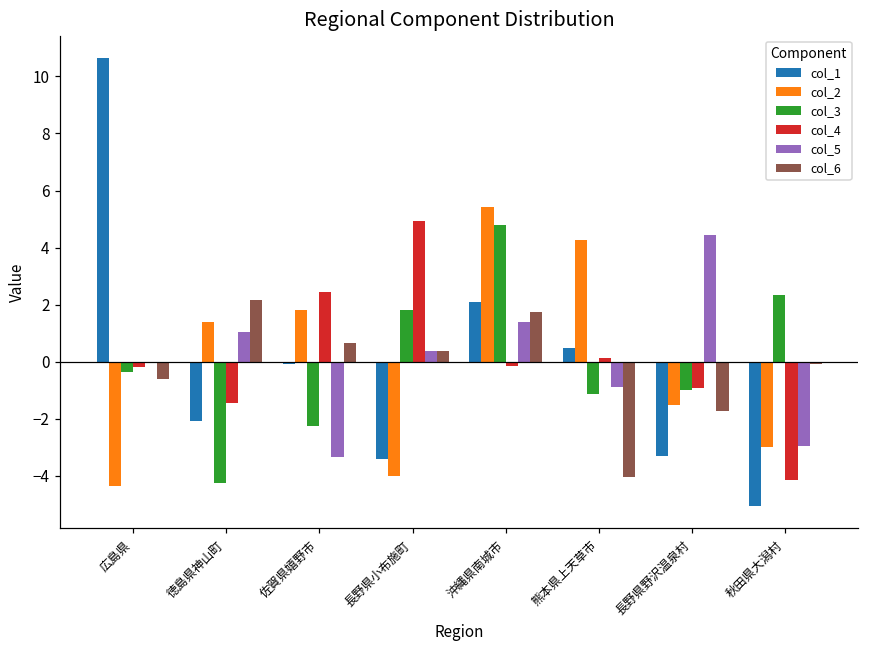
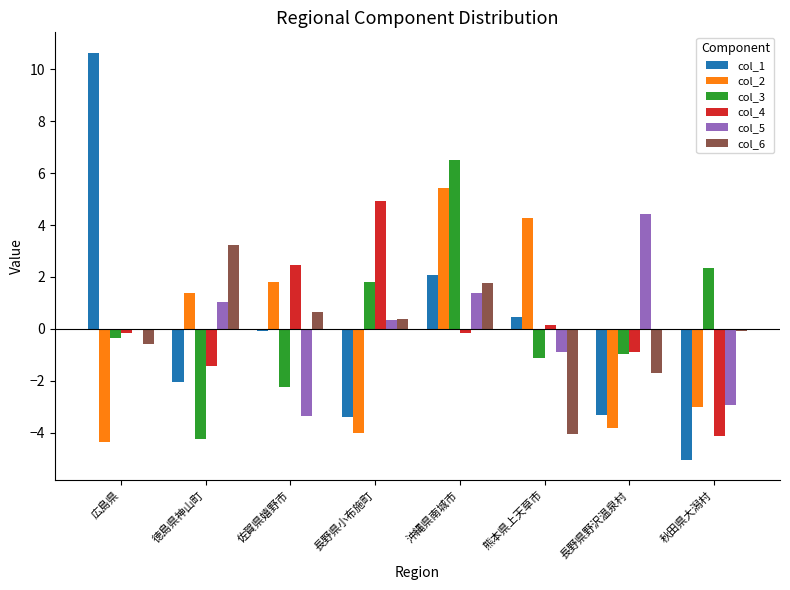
  {
    "col_1": {
      "広島県": 10.6,
      "徳島県神山町": -2.1,
      "長野県小布施町": -3.4,
      "沖縄県南城市": 2.1,
      "熊本県上天草市": 0.5,
      "長野県野沢温泉村": -3.3,
      "秋田県大潟村": -5.1
    },
    "col_2": {
      "広島県": -4.4,
      "徳島県神山町": 1.4,
      "佐賀県嬉野市": 1.8,
      "長野県小布施町": -4.0,
      "沖縄県南城市": 5.4,
      "熊本県上天草市": 4.3,
-     "長野県野沢温泉村": -1.5,
+     "長野県野沢温泉村": -3.8,
      "秋田県大潟村": -3.0
    },
    "col_3": {
      "広島県": -0.4,
      "徳島県神山町": -4.2,
      "佐賀県嬉野市": -2.2,
      "長野県小布施町": 1.8,
-     "沖縄県南城市": 4.8,
+     "沖縄県南城市": 6.5,
      "熊本県上天草市": -1.1,
      "長野県野沢温泉村": -1.0,
      "秋田県大潟村": 2.4
    },
    "col_4": {
      "広島県": -0.2,
      "徳島県神山町": -1.4,
      "佐賀県嬉野市": 2.4,
      "長野県小布施町": 4.9,
      "沖縄県南城市": -0.2,
      "熊本県上天草市": 0.1,
      "長野県野沢温泉村": -0.9,
      "秋田県大潟村": -4.1
    },
    "col_5": {
      "徳島県神山町": 1.0,
      "佐賀県嬉野市": -3.3,
      "長野県小布施町": 0.4,
      "沖縄県南城市": 1.4,
      "熊本県上天草市": -0.9,
      "長野県野沢温泉村": 4.4,
      "秋田県大潟村": -3.0
    },
    "col_6": {
      "広島県": -0.6,
-     "徳島県神山町": 2.2,
+     "徳島県神山町": 3.2,
      "佐賀県嬉野市": 0.6,
      "長野県小布施町": 0.4,
      "沖縄県南城市": 1.8,
      "熊本県上天草市": -4.0,
      "長野県野沢温泉村": -1.7
    }
  }
